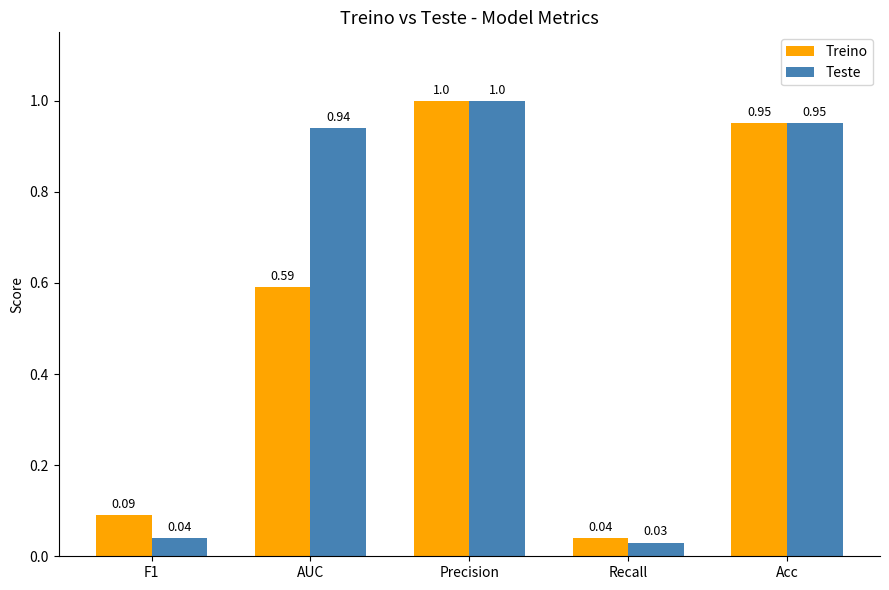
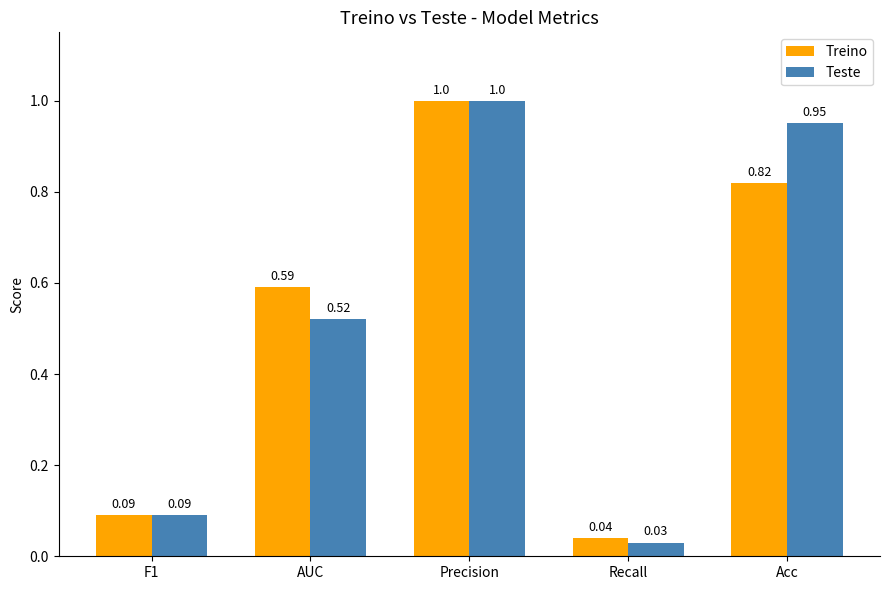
  {
    "Treino": {
      "F1": 0.09,
      "AUC": 0.59,
      "Precision": 1.0,
      "Recall": 0.04,
-     "Acc": 0.95
+     "Acc": 0.82
    },
    "Teste": {
-     "F1": 0.04,
-     "AUC": 0.94,
+     "F1": 0.09,
+     "AUC": 0.52,
      "Precision": 1.0,
      "Recall": 0.03,
      "Acc": 0.95
    }
  }
